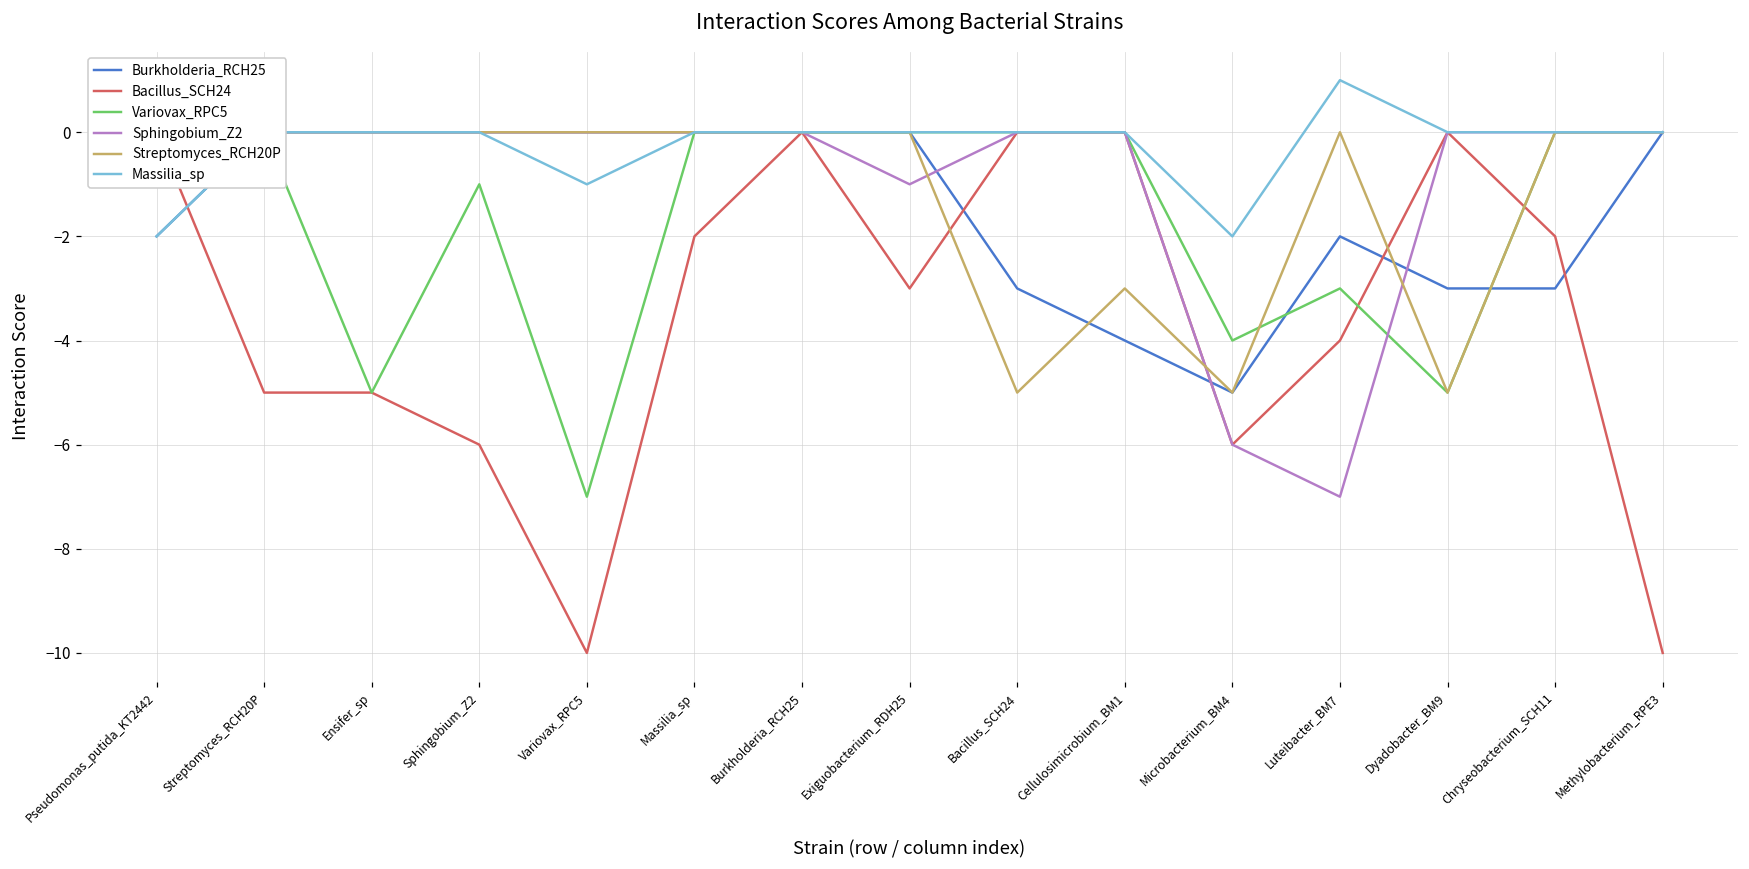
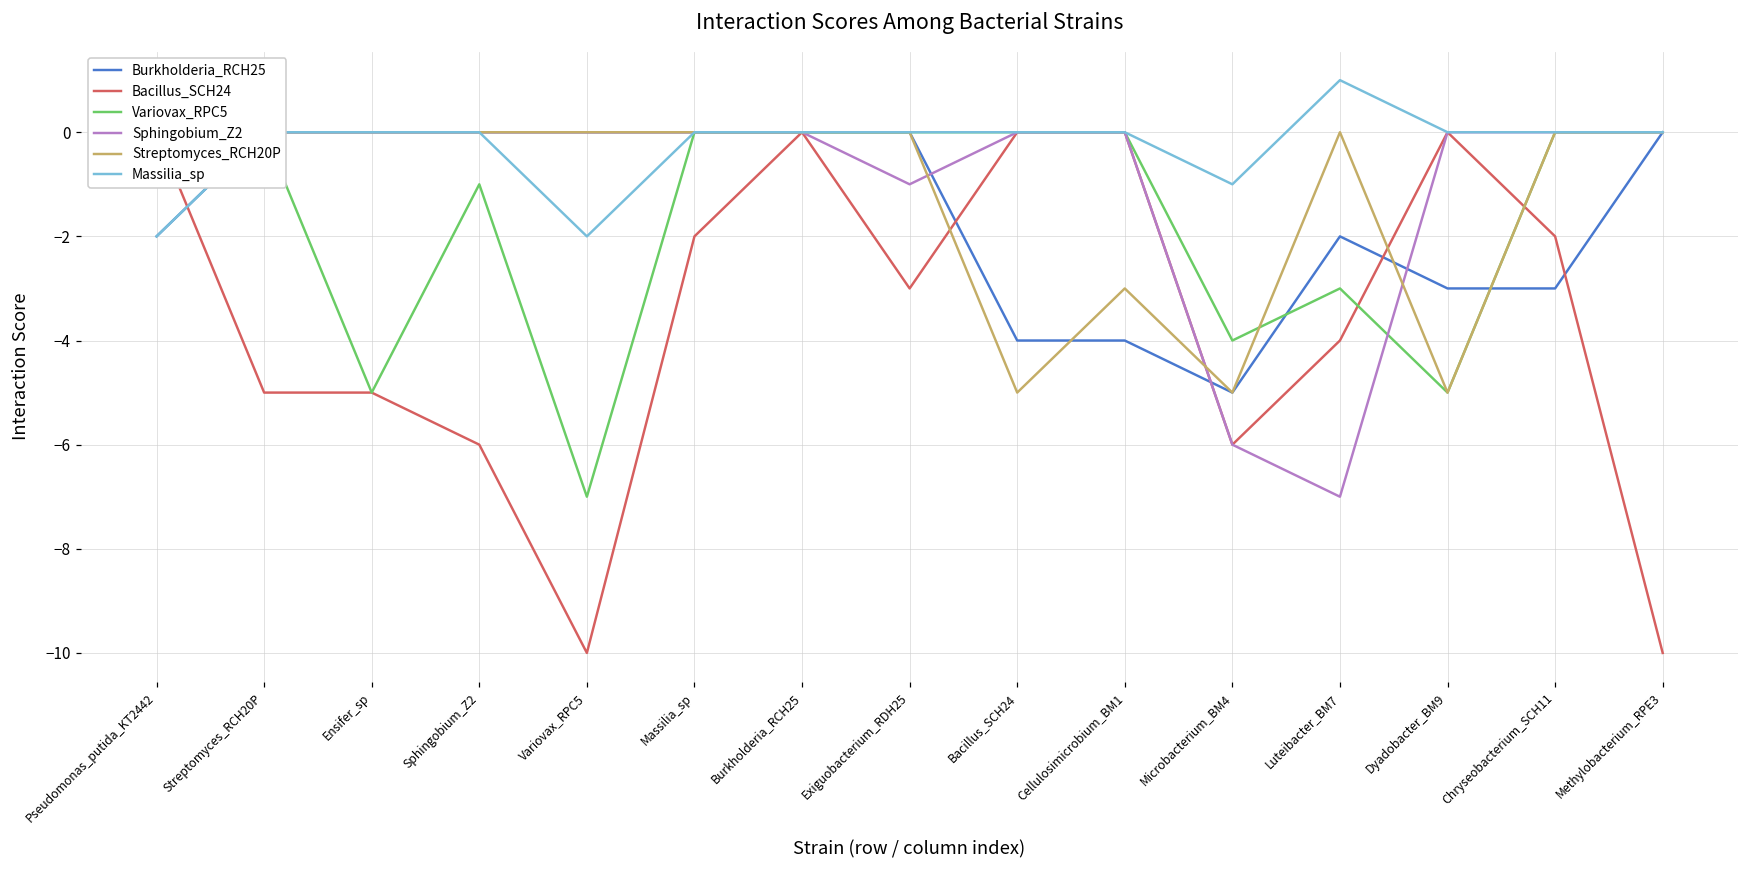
  {
    "Burkholderia_RCH25": {
-     "Bacillus_SCH24": -3,
+     "Bacillus_SCH24": -4,
      "Cellulosimicrobium_BM1": -4,
      "Luteibacter_BM7": -2,
      "Dyadobacter_BM9": -3,
      "Chryseobacterium_SCH11": -3
    },
    "Bacillus_SCH24": {
      "Streptomyces_RCH20P": -5,
      "Sphingobium_Z2": -6,
      "Variovax_RPC5": -10,
      "Massilia_sp": -2,
      "Exiguobacterium_RDH25": -3,
      "Luteibacter_BM7": -4,
      "Chryseobacterium_SCH11": -2,
      "Methylobacterium_RPE3": -10
    },
    "Variovax_RPC5": {
      "Sphingobium_Z2": -1,
      "Variovax_RPC5": -7,
      "Microbacterium_BM4": -4,
      "Luteibacter_BM7": -3
    },
    "Sphingobium_Z2": {
      "Exiguobacterium_RDH25": -1,
      "Luteibacter_BM7": -7
    },
    "Streptomyces_RCH20P": {
      "Bacillus_SCH24": -5,
      "Cellulosimicrobium_BM1": -3,
      "Luteibacter_BM7": 0
    },
    "Massilia_sp": {
-     "Variovax_RPC5": -1,
-     "Microbacterium_BM4": -2,
+     "Variovax_RPC5": -2,
+     "Microbacterium_BM4": -1,
      "Luteibacter_BM7": 1
    }
  }
